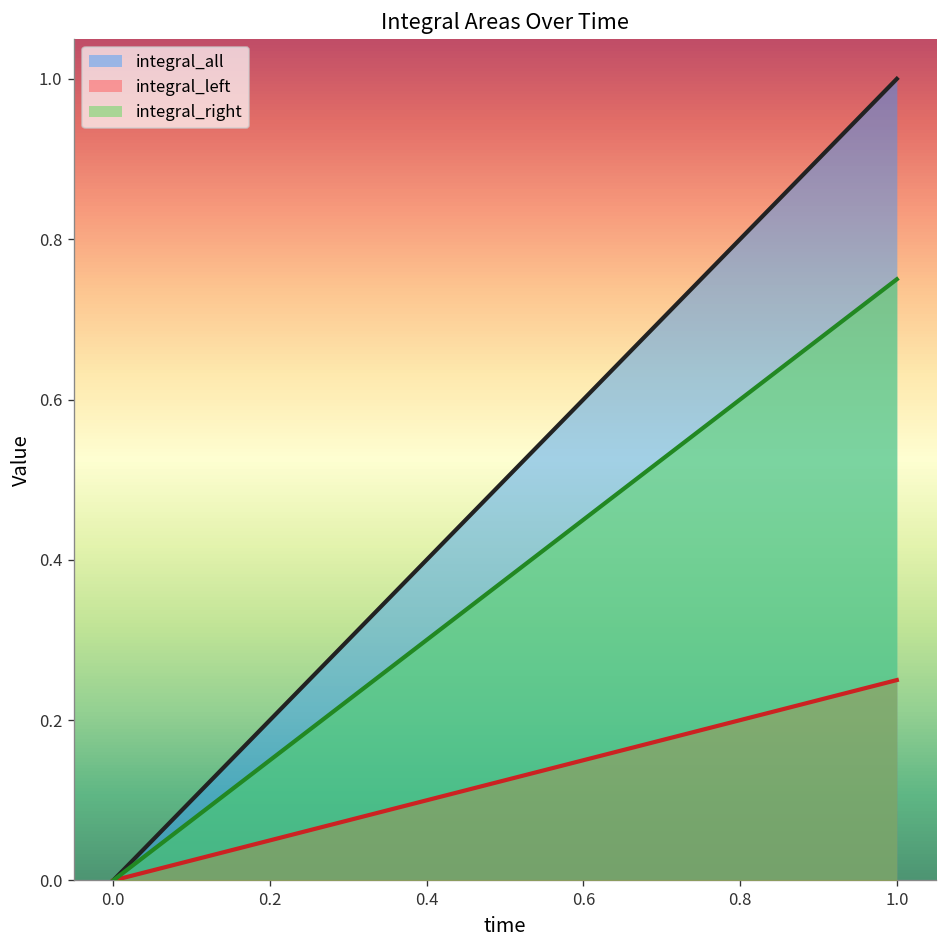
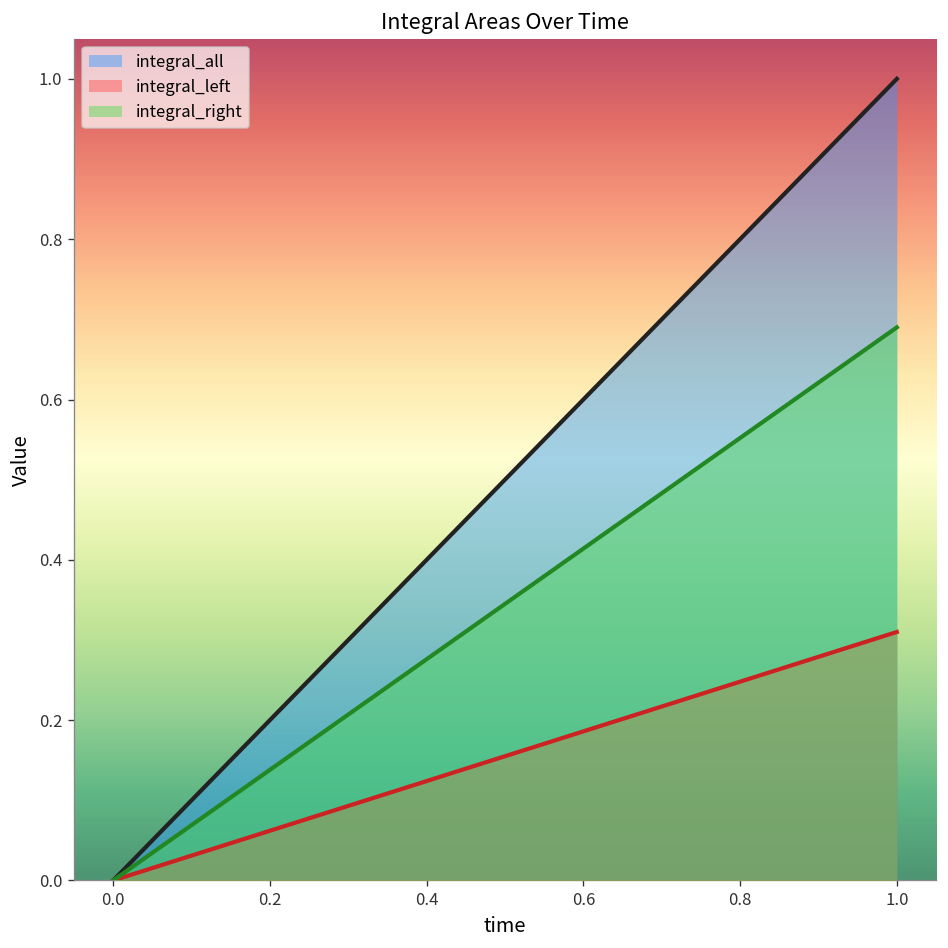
  {
    "integral_all": {
      "1.0": 1.00
    },
    "integral_left": {
-     "1.0": 0.25
+     "1.0": 0.31
    },
    "integral_right": {
-     "1.0": 0.75
+     "1.0": 0.69
    }
  }
